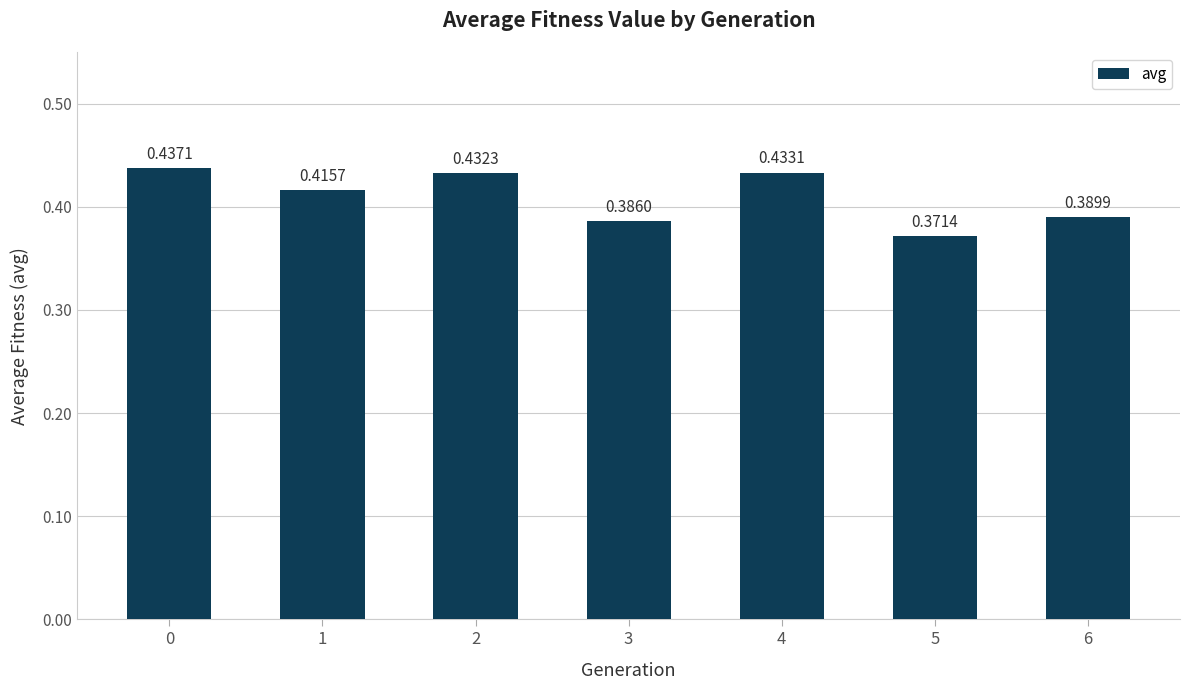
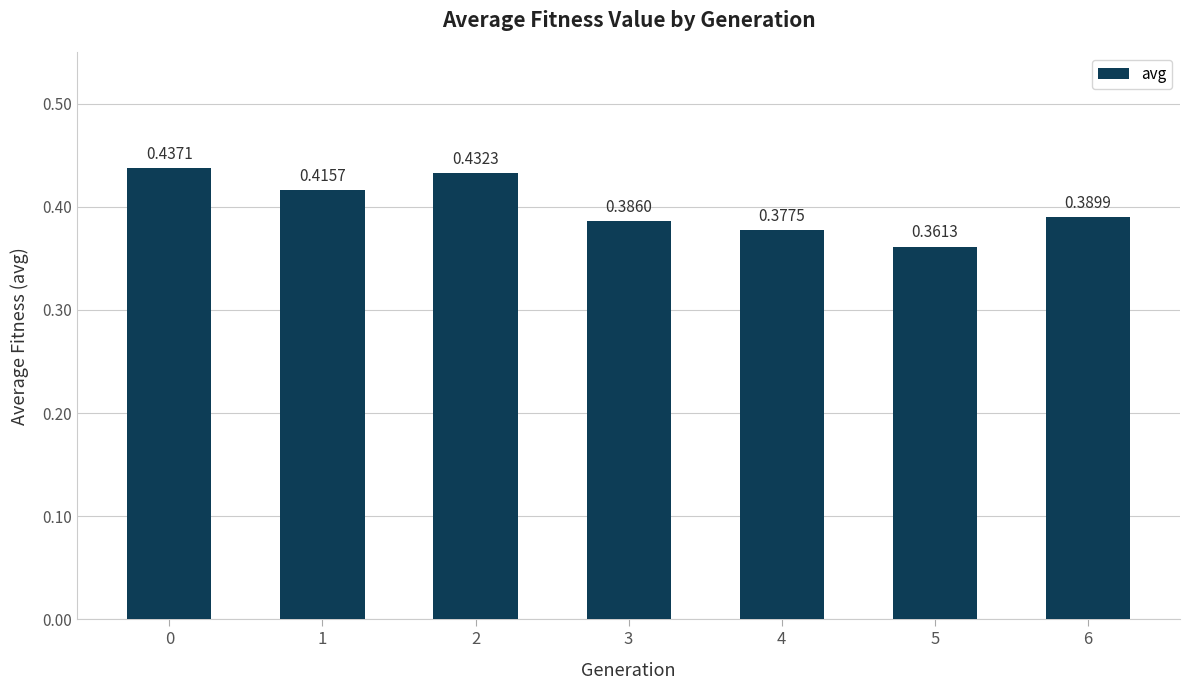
  {
    "0": 0.4371,
    "1": 0.4157,
    "2": 0.4323,
    "3": 0.3860,
-   "4": 0.4331,
-   "5": 0.3714,
+   "4": 0.3775,
+   "5": 0.3613,
    "6": 0.3899
  }
